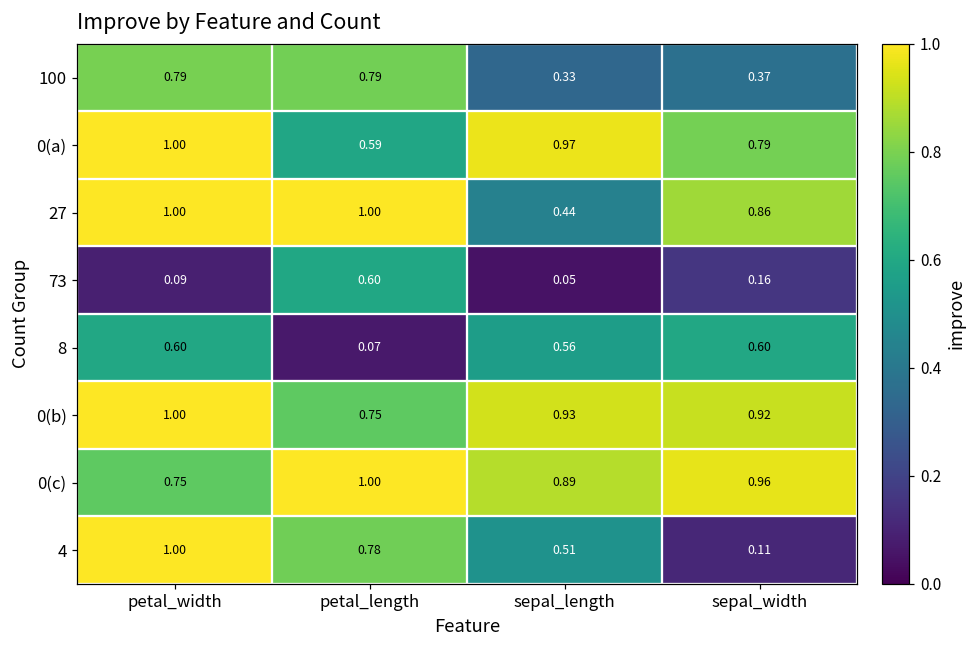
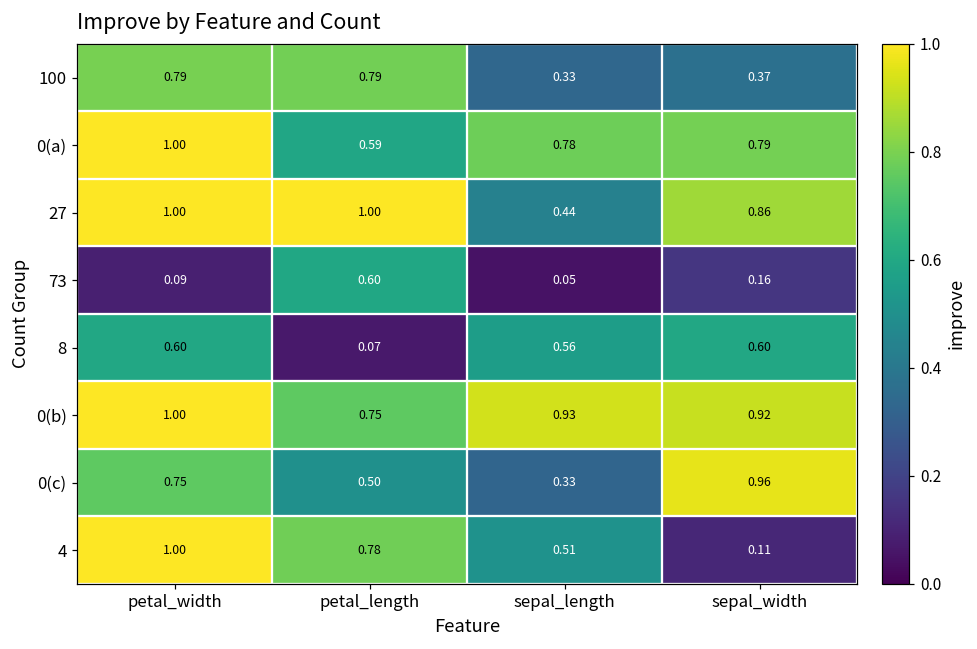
  {
    "100": {
      "petal_width": 0.79,
      "petal_length": 0.79,
      "sepal_length": 0.33,
      "sepal_width": 0.37
    },
    "0(a)": {
      "petal_width": 1.00,
      "petal_length": 0.59,
-     "sepal_length": 0.97,
+     "sepal_length": 0.78,
      "sepal_width": 0.79
    },
    "27": {
      "petal_width": 1.00,
      "petal_length": 1.00,
      "sepal_length": 0.44,
      "sepal_width": 0.86
    },
    "73": {
      "petal_width": 0.09,
      "petal_length": 0.60,
      "sepal_length": 0.05,
      "sepal_width": 0.16
    },
    "8": {
      "petal_width": 0.60,
      "petal_length": 0.07,
      "sepal_length": 0.56,
      "sepal_width": 0.60
    },
    "0(b)": {
      "petal_width": 1.00,
      "petal_length": 0.75,
      "sepal_length": 0.93,
      "sepal_width": 0.92
    },
    "0(c)": {
      "petal_width": 0.75,
-     "petal_length": 1.00,
-     "sepal_length": 0.89,
+     "petal_length": 0.50,
+     "sepal_length": 0.33,
      "sepal_width": 0.96
    },
    "4": {
      "petal_width": 1.00,
      "petal_length": 0.78,
      "sepal_length": 0.51,
      "sepal_width": 0.11
    }
  }
